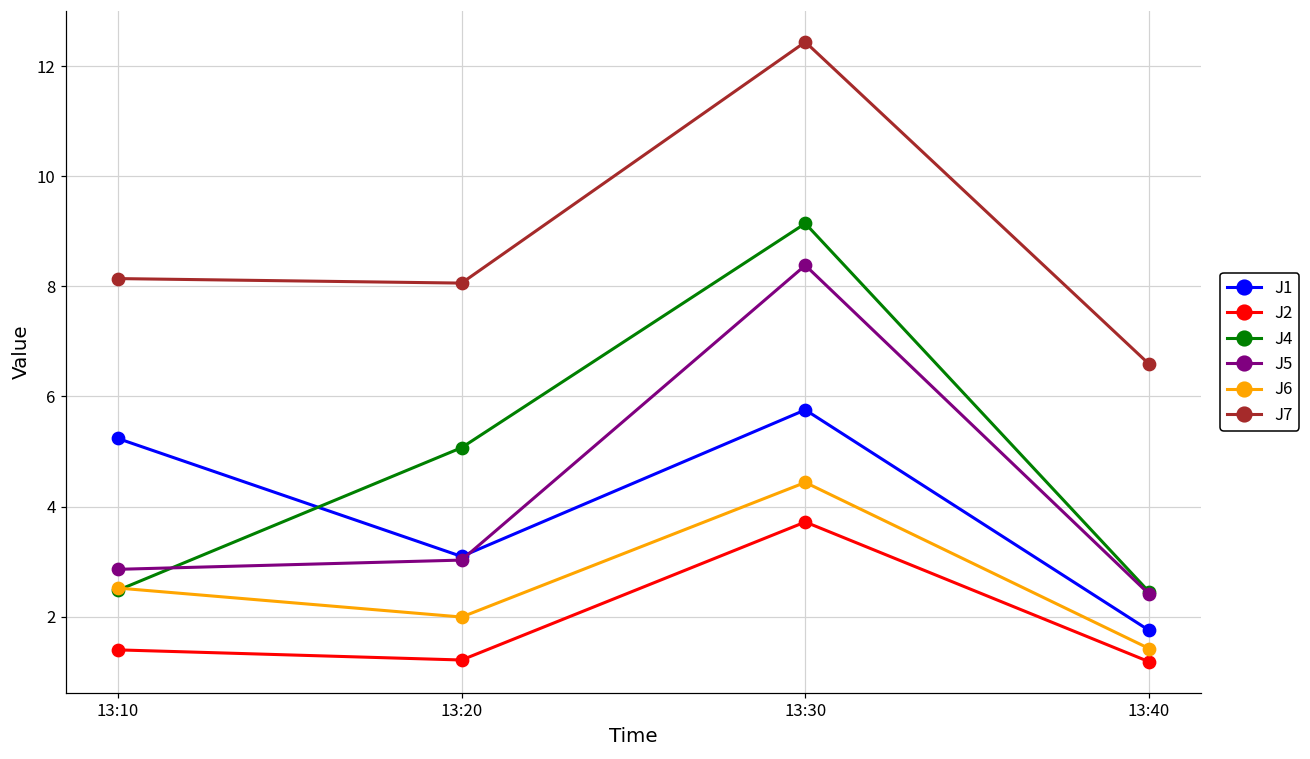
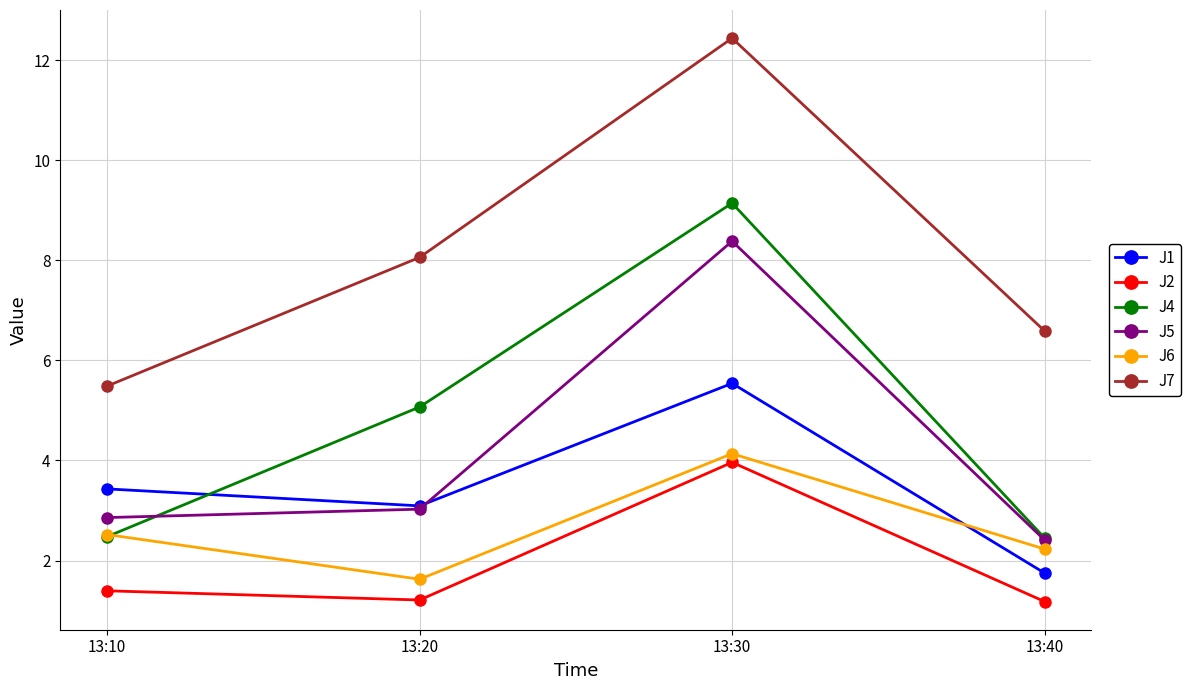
  {
    "J1": {
-     "13:10": 5.2,
+     "13:10": 3.4,
      "13:20": 3.1,
-     "13:30": 5.8,
+     "13:30": 5.5,
      "13:40": 1.8
    },
    "J2": {
      "13:10": 1.4,
      "13:20": 1.2,
-     "13:30": 3.7,
+     "13:30": 4.0,
      "13:40": 1.2
    },
    "J4": {
      "13:20": 5.1,
      "13:30": 9.1
    },
    "J5": {
      "13:10": 2.9,
      "13:20": 3.0,
      "13:30": 8.4
    },
    "J6": {
-     "13:20": 2.0,
-     "13:30": 4.4,
-     "13:40": 1.4
+     "13:20": 1.6,
+     "13:30": 4.1,
+     "13:40": 2.2
    },
    "J7": {
-     "13:10": 8.1,
+     "13:10": 5.5,
      "13:20": 8.1,
      "13:30": 12.4,
      "13:40": 6.6
    }
  }
